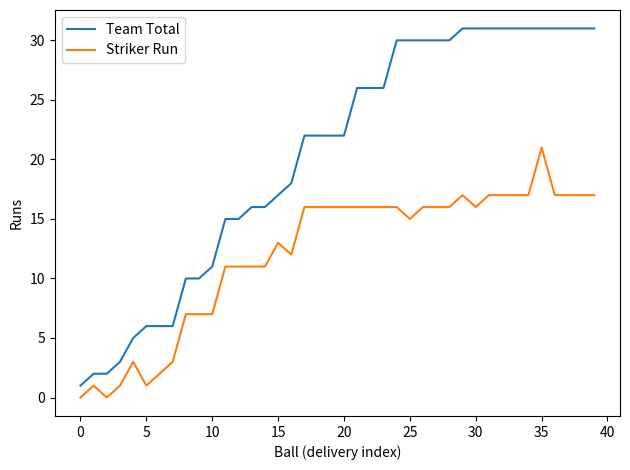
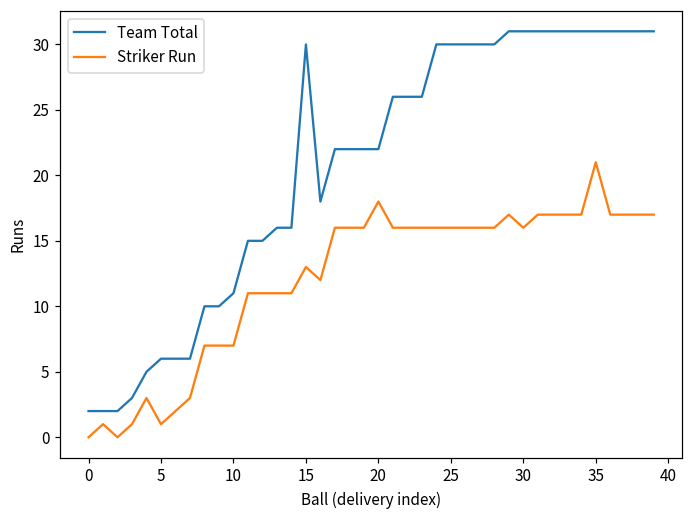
  {
    "Team Total": {
-     "0": 1,
+     "0": 2,
      "5": 6,
      "10": 11,
-     "15": 17,
+     "15": 30,
      "20": 22,
      "25": 30,
      "30": 31,
      "35": 31
    },
    "Striker Run": {
      "0": 0,
      "5": 1,
      "10": 7,
      "15": 13,
-     "20": 16,
-     "25": 15,
+     "20": 18,
+     "25": 16,
      "30": 16,
      "35": 21
    }
  }
